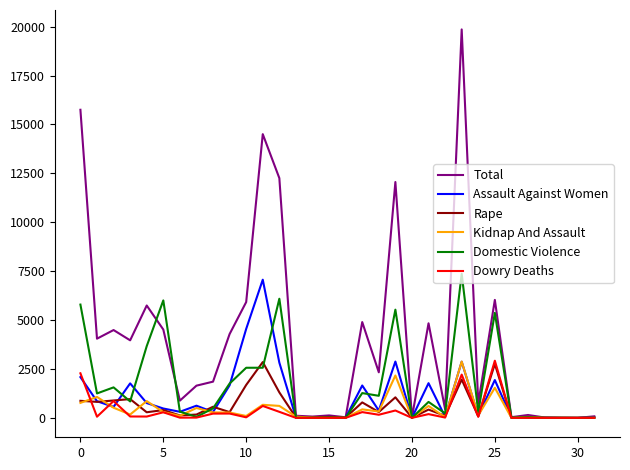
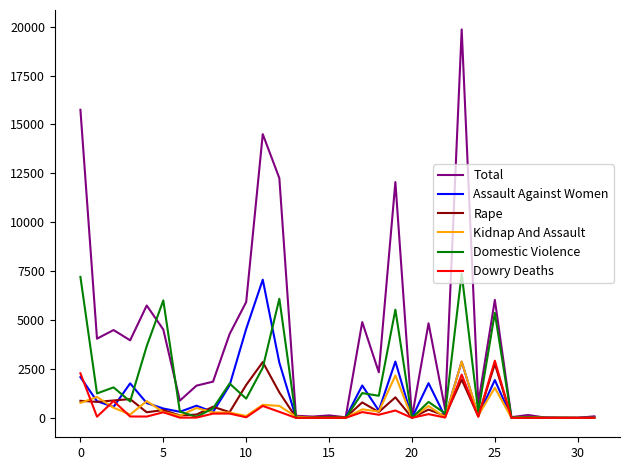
  {
    "Total": {
      "0": 15800,
      "5": 4500,
      "10": 5900,
      "25": 6000
    },
    "Assault Against Women": {
      "0": 2100,
      "10": 4500,
      "25": 1900
    },
    "Rape": {
      "10": 1700,
      "25": 2800
    },
    "Kidnap And Assault": {
      "25": 1500
    },
    "Domestic Violence": {
-     "0": 5800,
+     "0": 7200,
      "5": 6000,
-     "10": 2600,
+     "10": 1000,
      "25": 5400
    },
    "Dowry Deaths": {
      "0": 2300,
      "25": 2900
    }
  }
